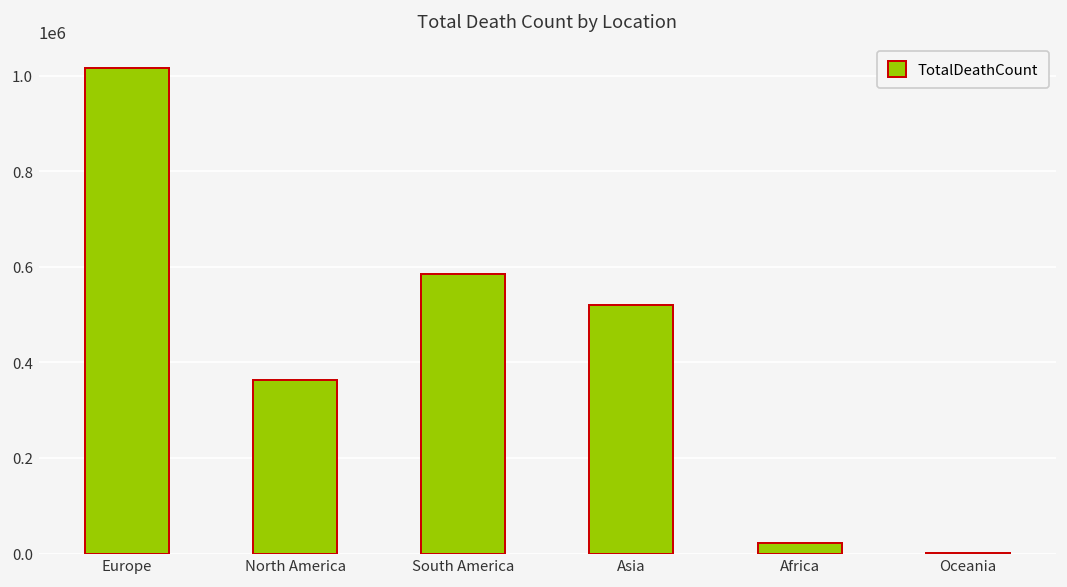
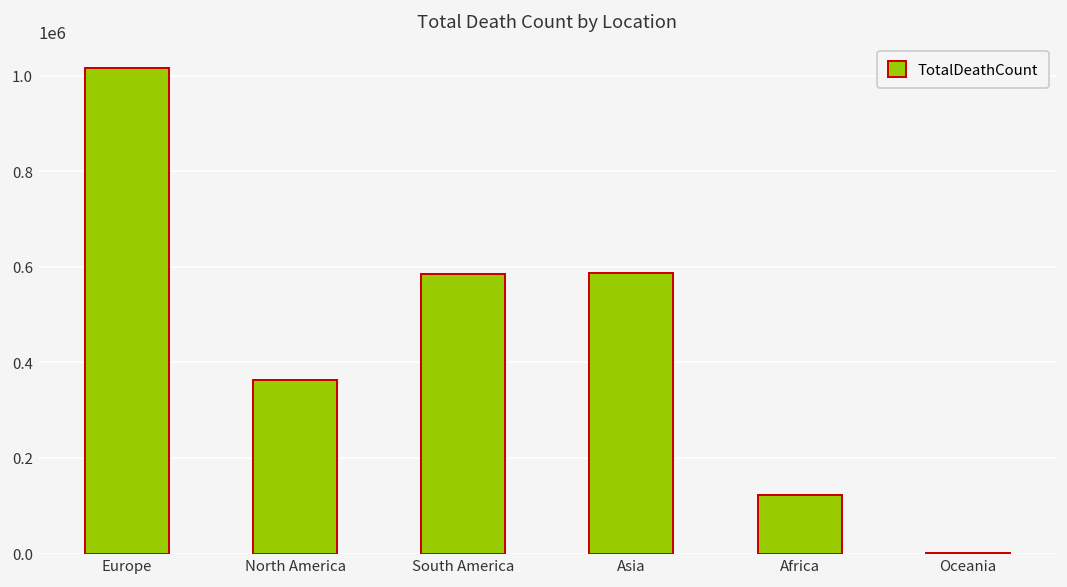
  {
    "Europe": 1020000,
    "North America": 360000,
    "South America": 590000,
-   "Asia": 520000,
-   "Africa": 20000
+   "Asia": 590000,
+   "Africa": 120000
  }
